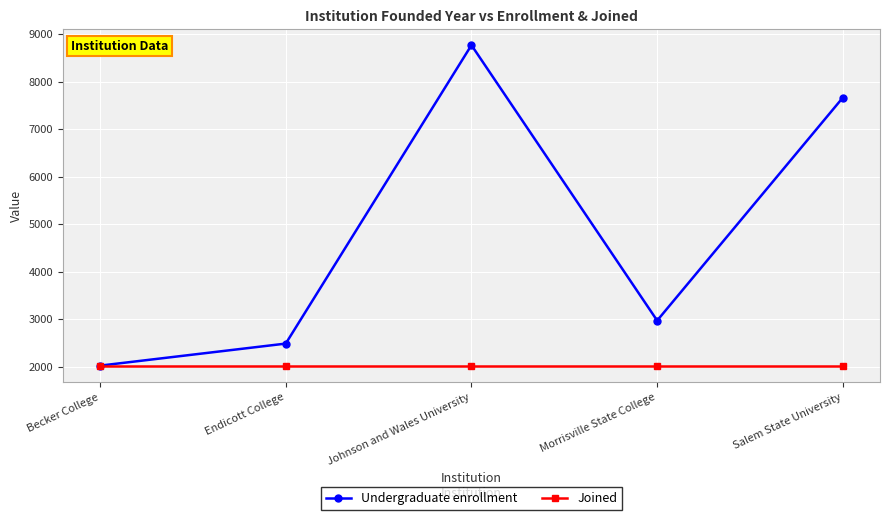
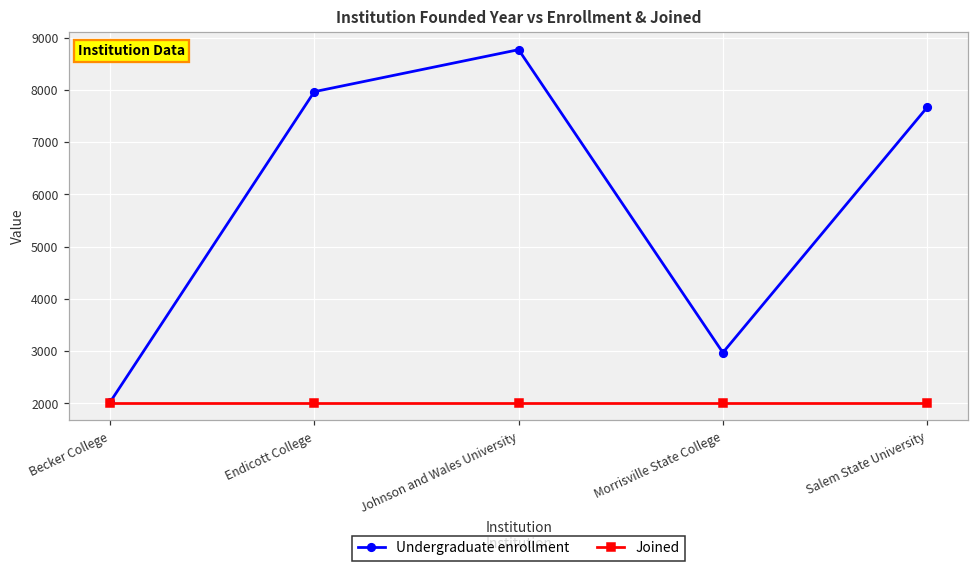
  {
    "Undergraduate enrollment": {
-     "Endicott College": 2500,
+     "Endicott College": 8000,
      "Johnson and Wales University": 8800,
      "Morrisville State College": 3000,
      "Salem State University": 7700
    },
    "Joined": {
      "Endicott College": 2000,
      "Johnson and Wales University": 2000,
      "Morrisville State College": 2000,
      "Salem State University": 2000
    }
  }
